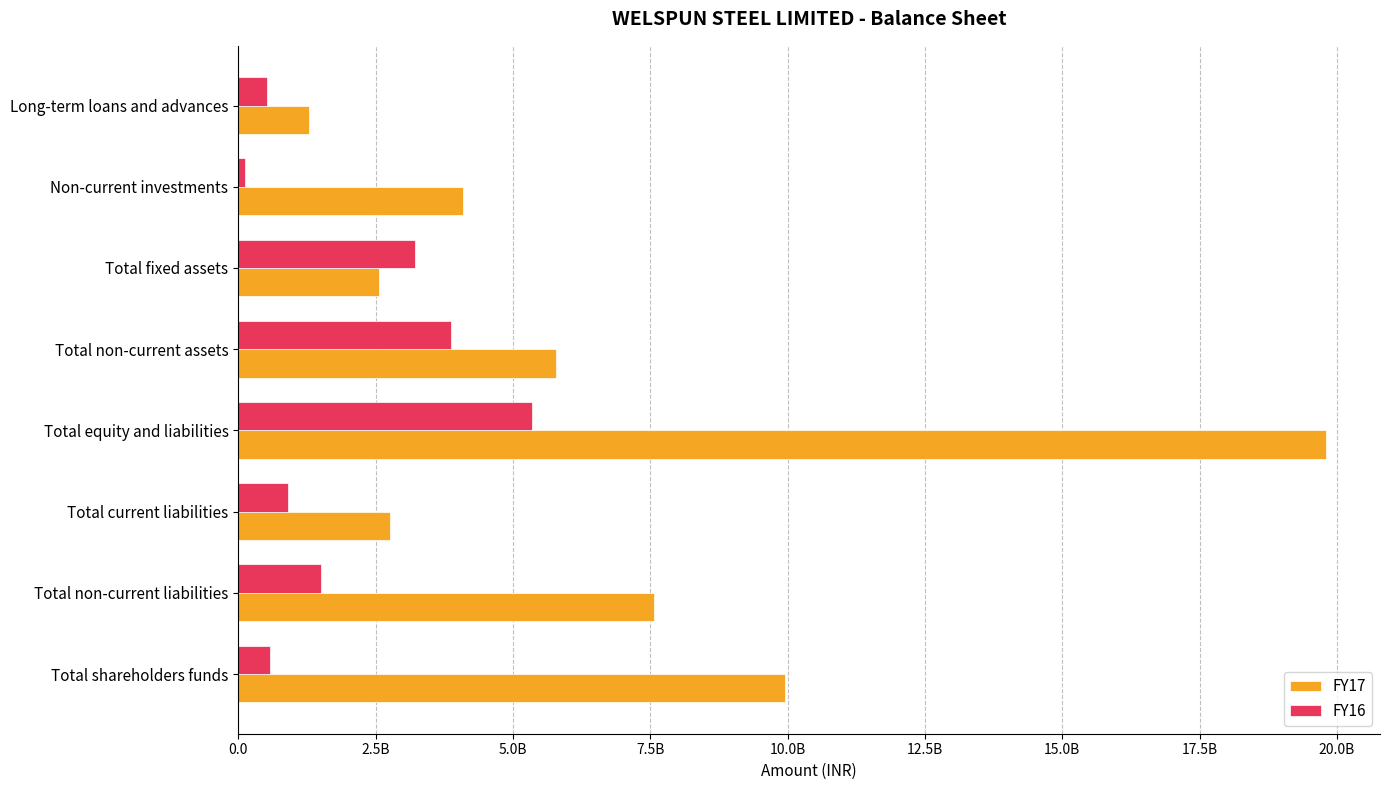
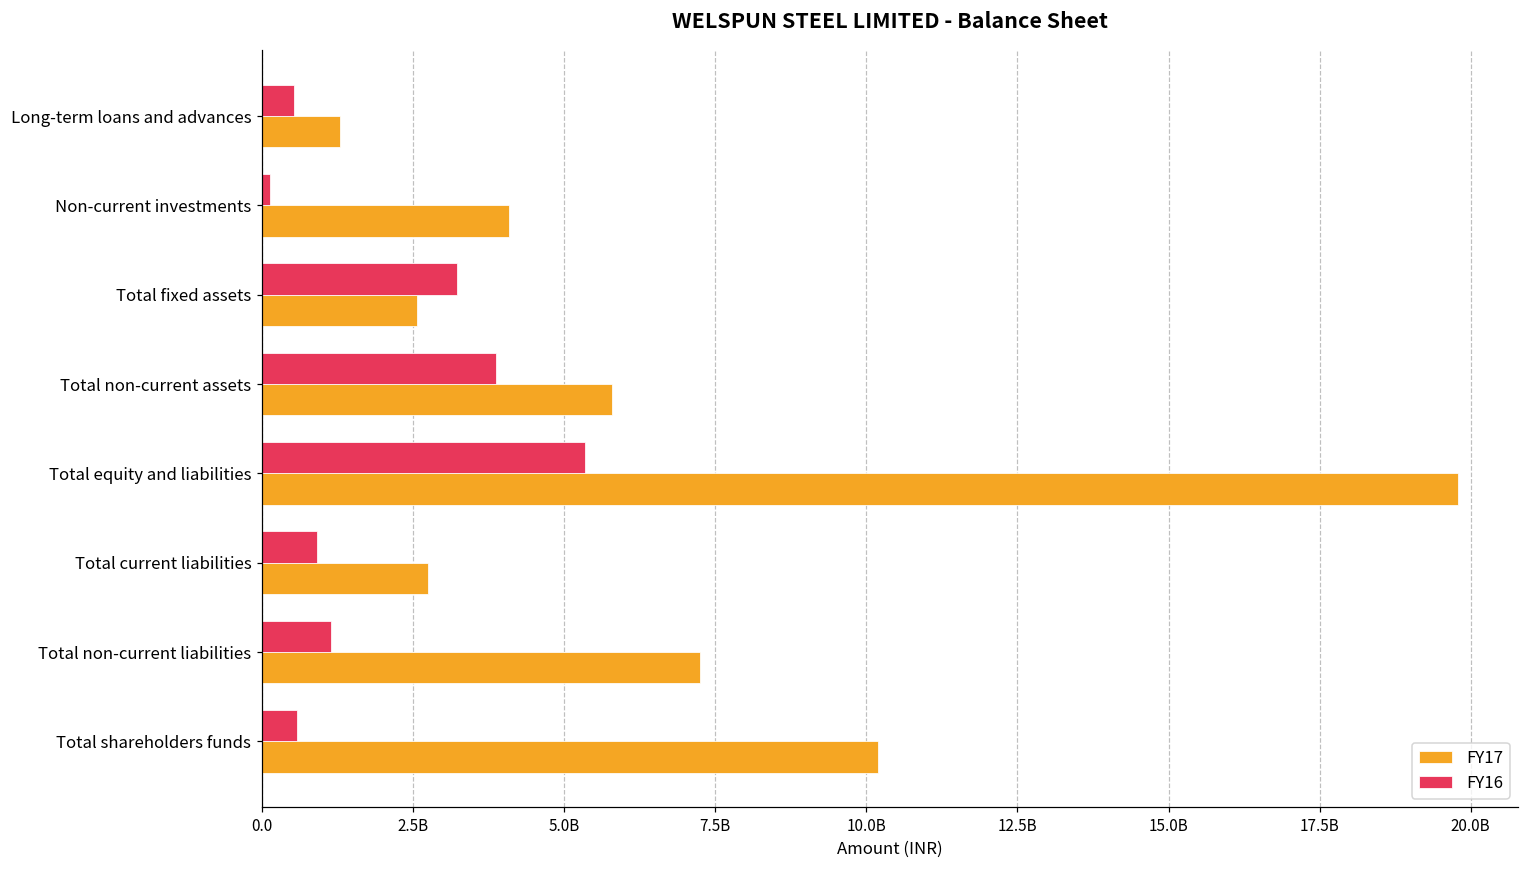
  {
    "FY17": {
      "Long-term loans and advances": 1300000000,
      "Non-current investments": 4100000000,
      "Total fixed assets": 2600000000,
      "Total non-current assets": 5800000000,
      "Total equity and liabilities": 19800000000,
      "Total current liabilities": 2800000000,
-     "Total non-current liabilities": 7600000000,
-     "Total shareholders funds": 9900000000
+     "Total non-current liabilities": 7300000000,
+     "Total shareholders funds": 10200000000
    },
    "FY16": {
      "Long-term loans and advances": 500000000,
      "Non-current investments": 100000000,
      "Total fixed assets": 3200000000,
      "Total non-current assets": 3900000000,
      "Total equity and liabilities": 5300000000,
      "Total current liabilities": 900000000,
-     "Total non-current liabilities": 1500000000,
+     "Total non-current liabilities": 1100000000,
      "Total shareholders funds": 600000000
    }
  }
